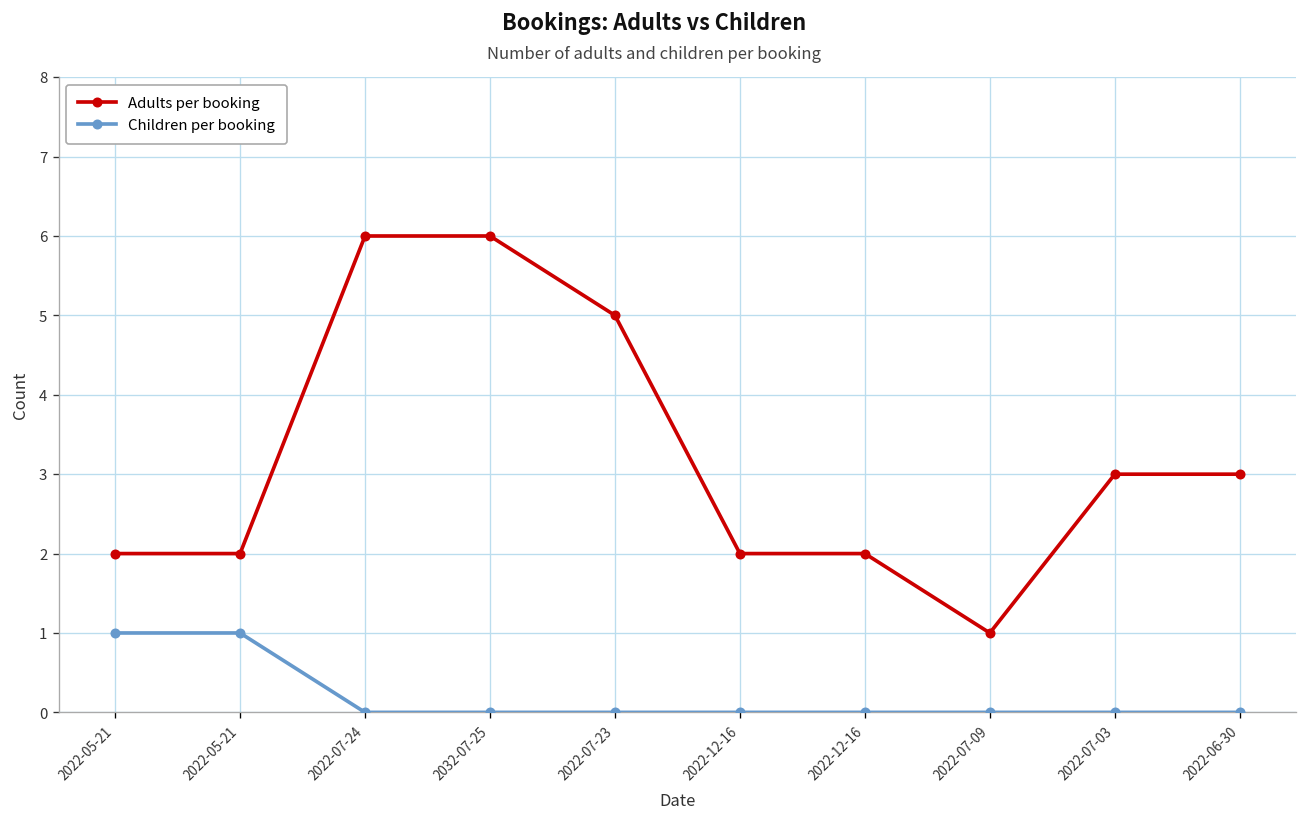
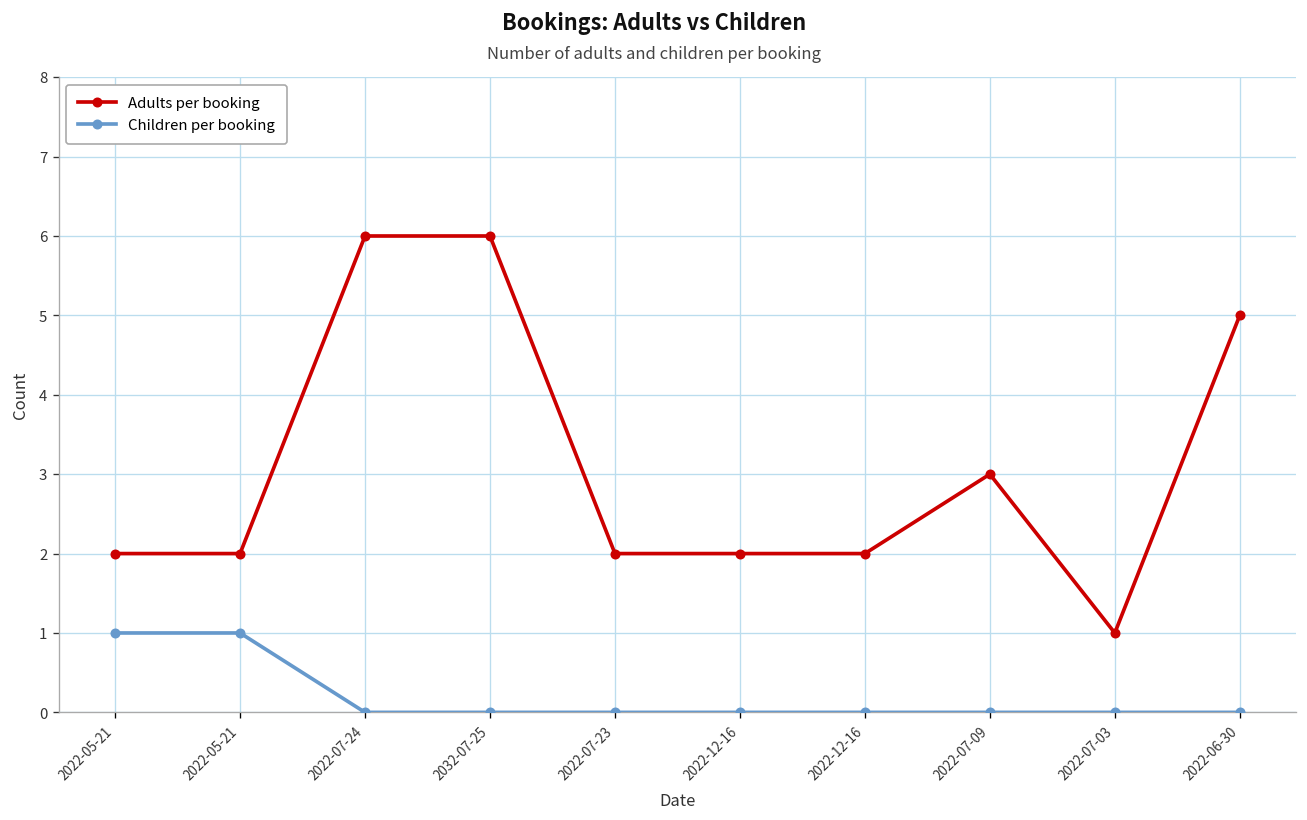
  {
    "Adults per booking": {
      "2022-07-24": 6,
      "2032-07-25": 6,
-     "2022-07-23": 5,
-     "2022-07-09": 1,
-     "2022-07-03": 3,
-     "2022-06-30": 3
+     "2022-07-23": 2,
+     "2022-07-09": 3,
+     "2022-07-03": 1,
+     "2022-06-30": 5
    },
    "Children per booking": {
      "2022-07-24": 0,
      "2032-07-25": 0,
      "2022-07-23": 0,
      "2022-07-09": 0,
      "2022-07-03": 0,
      "2022-06-30": 0
    }
  }
